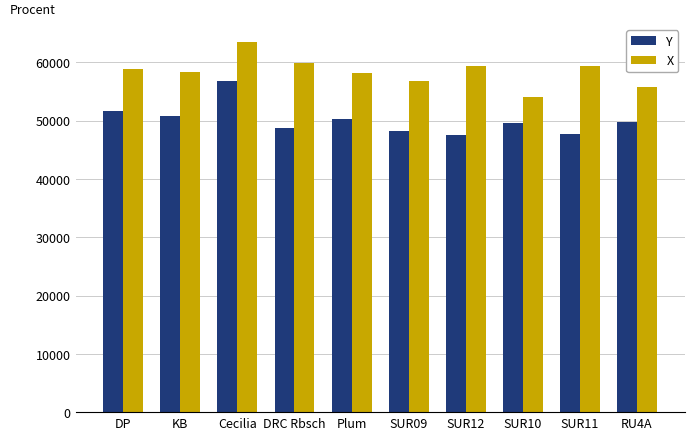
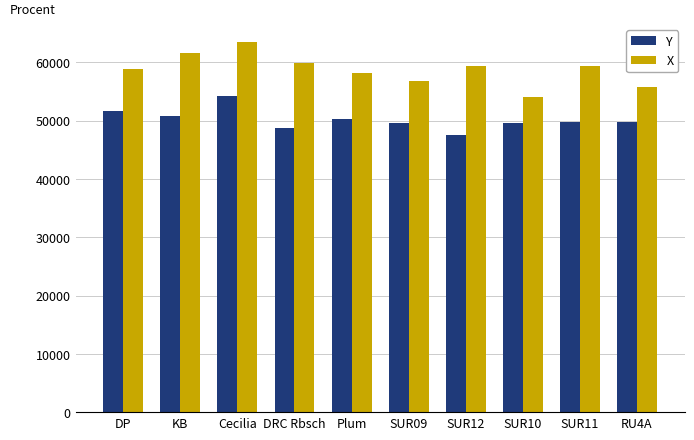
  {
    "Y": {
      "DP": 52000,
      "KB": 51000,
-     "Cecilia": 57000,
+     "Cecilia": 54000,
      "DRC Rbsch": 49000,
      "Plum": 50000,
-     "SUR09": 48000,
+     "SUR09": 50000,
      "SUR12": 47000,
      "SUR10": 50000,
-     "SUR11": 48000,
+     "SUR11": 50000,
      "RU4A": 50000
    },
    "X": {
      "DP": 59000,
-     "KB": 58000,
+     "KB": 62000,
      "Cecilia": 63000,
      "DRC Rbsch": 60000,
      "Plum": 58000,
      "SUR09": 57000,
      "SUR12": 59000,
      "SUR10": 54000,
      "SUR11": 59000,
      "RU4A": 56000
    }
  }
